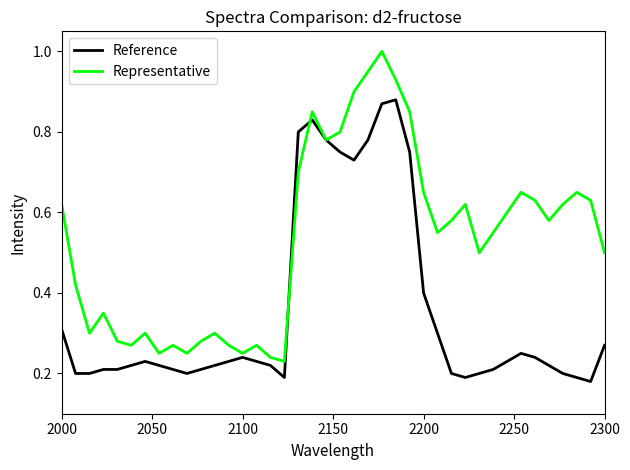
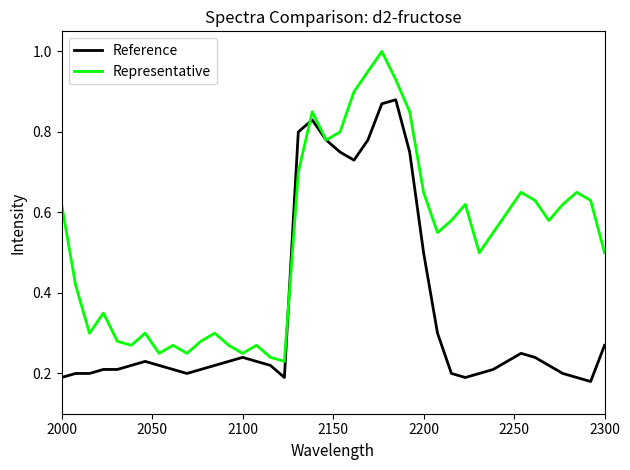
  {
    "Reference": {
-     "2000": 0.31,
+     "2000": 0.19,
      "2100": 0.24,
-     "2200": 0.4,
+     "2200": 0.5,
      "2300": 0.27
    },
    "Representative": {
      "2000": 0.62,
      "2100": 0.25,
      "2200": 0.65,
      "2300": 0.50
    }
  }
